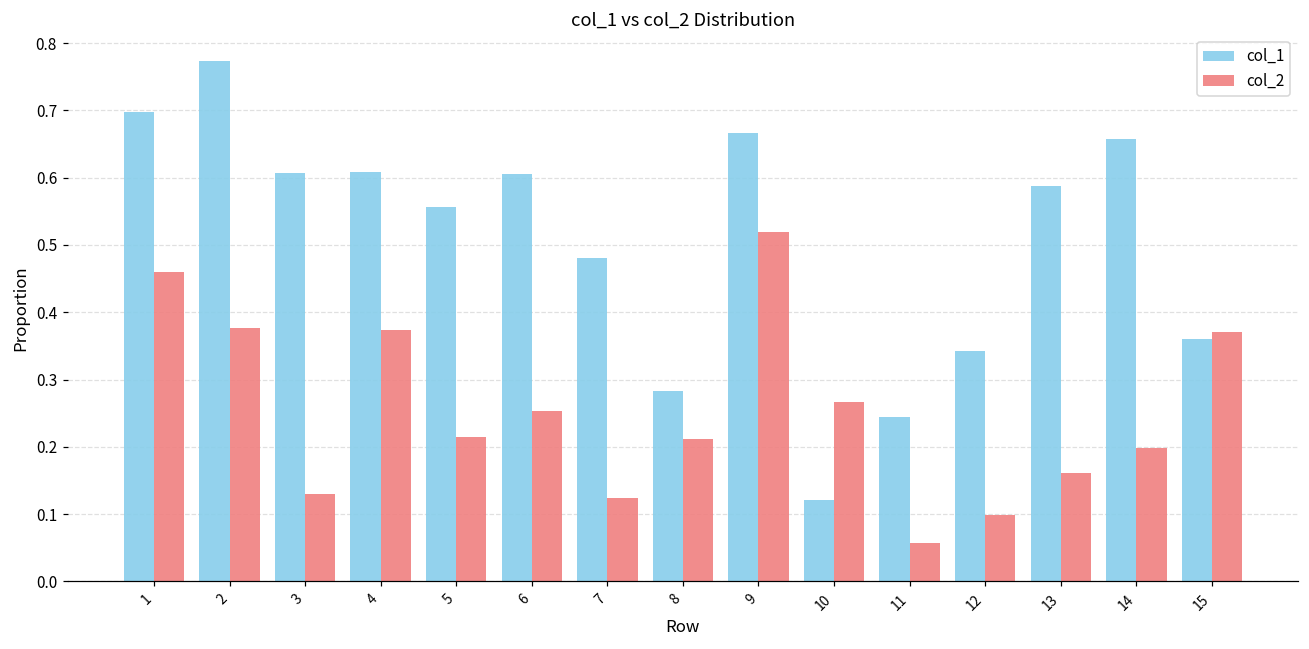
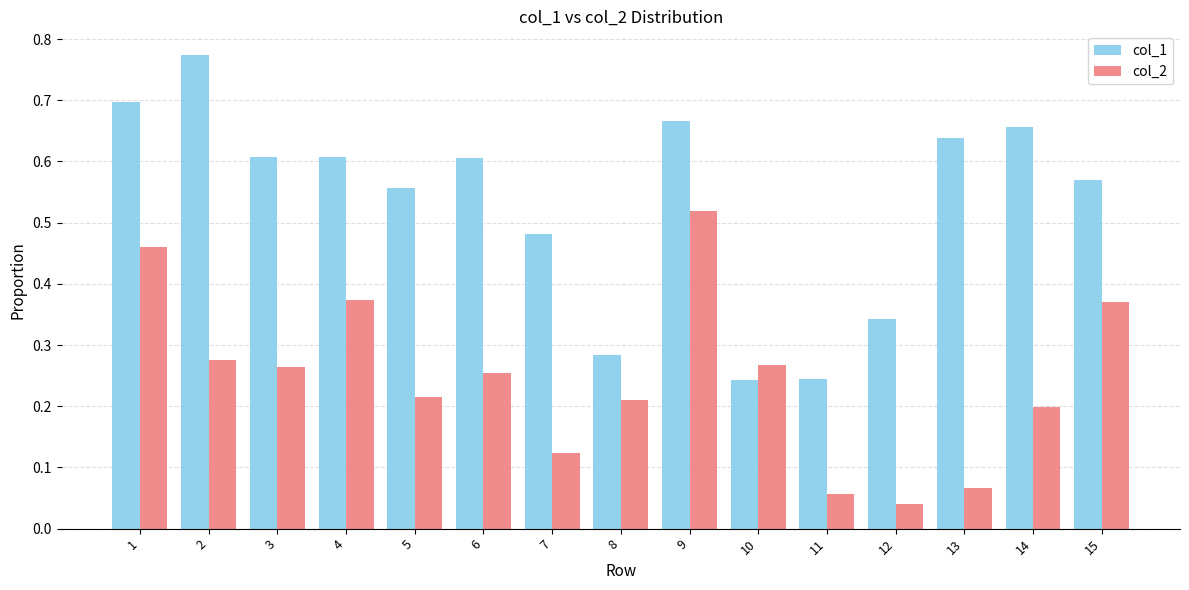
  {
    "col_1": {
      "1": 0.70,
      "2": 0.77,
      "3": 0.61,
      "4": 0.61,
      "5": 0.56,
      "6": 0.61,
      "7": 0.48,
      "8": 0.28,
      "9": 0.67,
-     "10": 0.12,
+     "10": 0.24,
      "11": 0.25,
      "12": 0.34,
-     "13": 0.59,
+     "13": 0.64,
      "14": 0.66,
-     "15": 0.36
+     "15": 0.57
    },
    "col_2": {
      "1": 0.46,
-     "2": 0.38,
-     "3": 0.13,
+     "2": 0.28,
+     "3": 0.26,
      "4": 0.37,
      "5": 0.22,
      "6": 0.25,
      "7": 0.12,
      "8": 0.21,
      "9": 0.52,
      "10": 0.27,
      "11": 0.06,
-     "12": 0.10,
-     "13": 0.16,
+     "12": 0.04,
+     "13": 0.07,
      "14": 0.20,
      "15": 0.37
    }
  }
